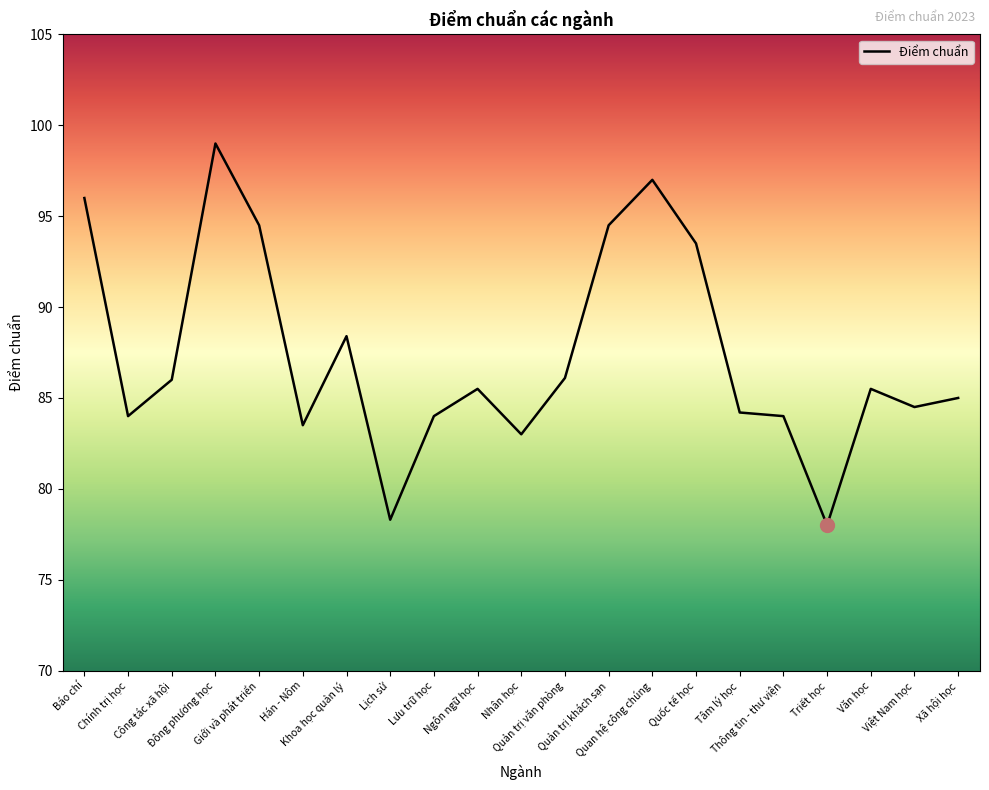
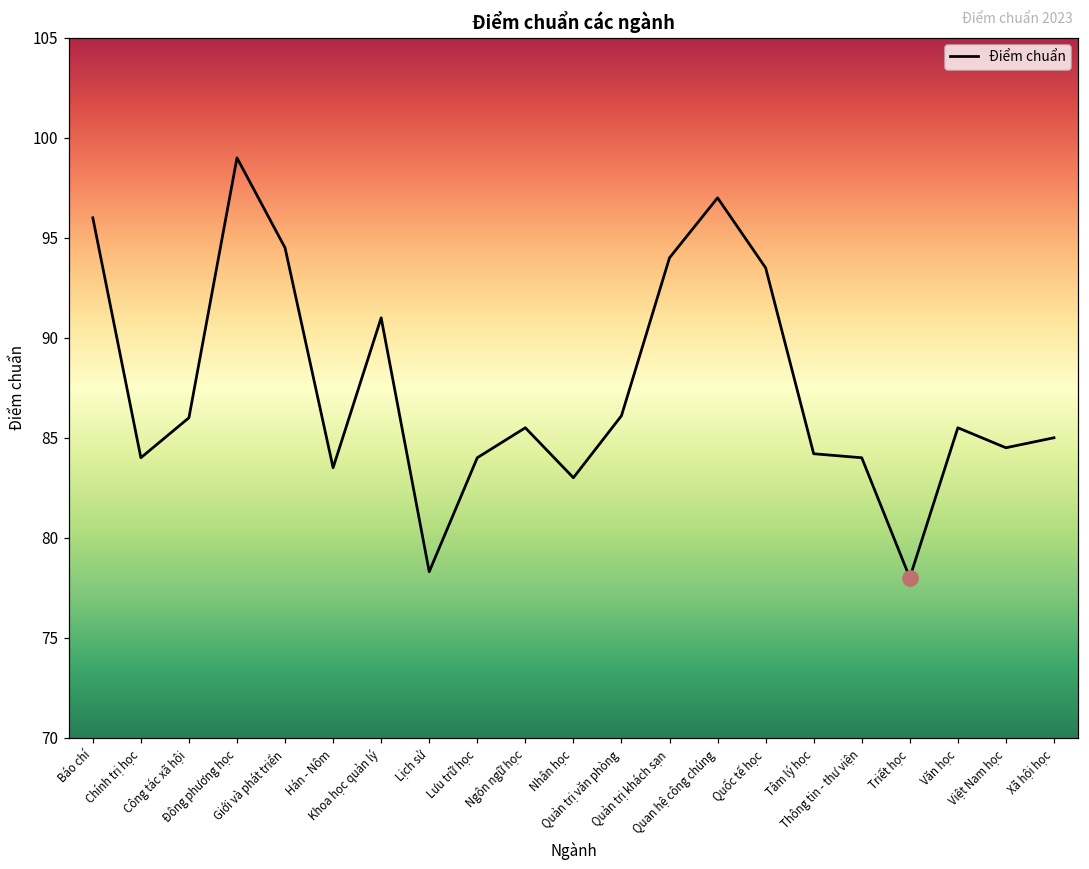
  {
    "Điểm chuẩn": {
      "Báo chí": 96.0,
      "Chính trị học": 84.0,
      "Công tác xã hội": 86.0,
      "Đông phương học": 99.0,
      "Giới và phát triển": 94.5,
      "Hán - Nôm": 83.5,
-     "Khoa học quản lý": 88.4,
+     "Khoa học quản lý": 91.0,
      "Lịch sử": 78.3,
      "Lưu trữ học": 84.0,
      "Ngôn ngữ học": 85.5,
      "Nhân học": 83.0,
      "Quản trị văn phòng": 86.1,
-     "Quản trị khách sạn": 94.5,
+     "Quản trị khách sạn": 94.0,
      "Quan hệ công chúng": 97.0,
      "Quốc tế học": 93.5,
      "Tâm lý học": 84.2,
      "Thông tin - thư viện": 84.0,
      "Văn học": 85.5,
      "Việt Nam học": 84.5,
      "Xã hội học": 85.0
    }
  }
